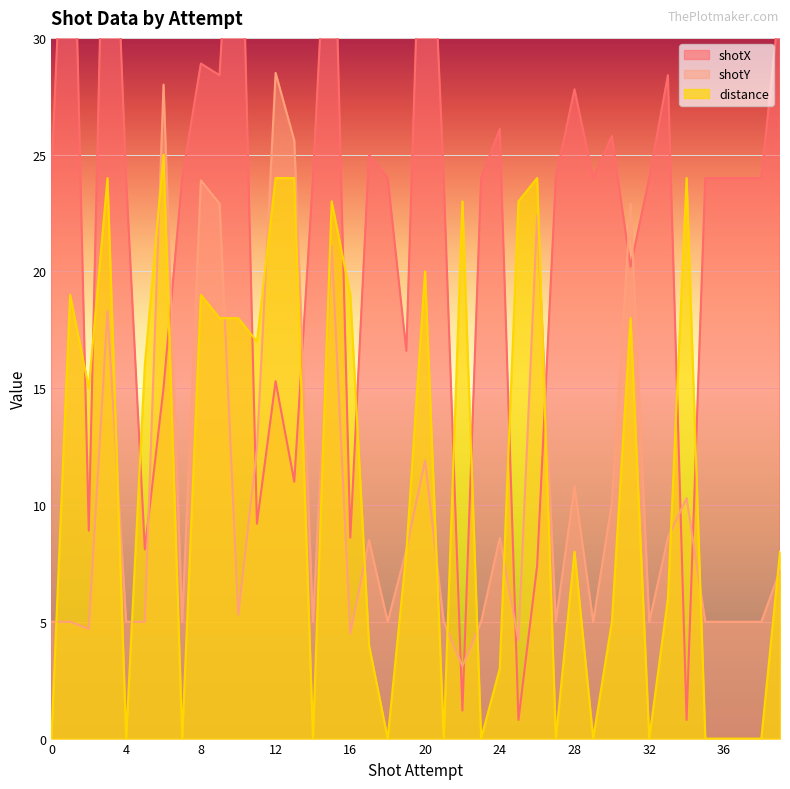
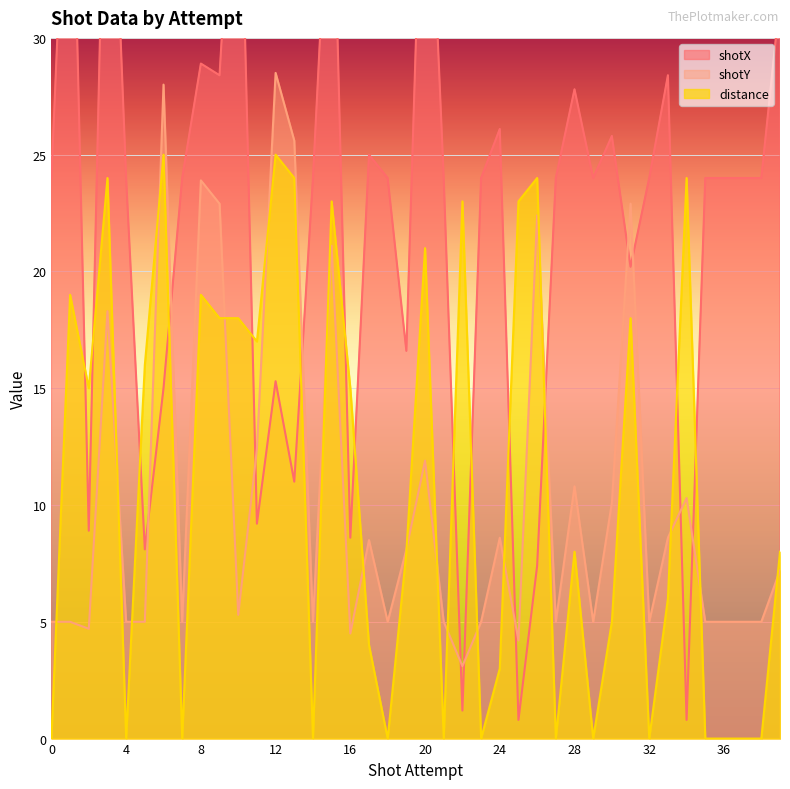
  {
    "distance": {
      "0": 0,
      "4": 0,
      "8": 19,
-     "12": 24,
-     "16": 19,
-     "20": 20,
+     "12": 25,
+     "16": 15,
+     "20": 21,
      "24": 3,
      "28": 8,
      "32": 0,
      "36": 0
    }
  }
